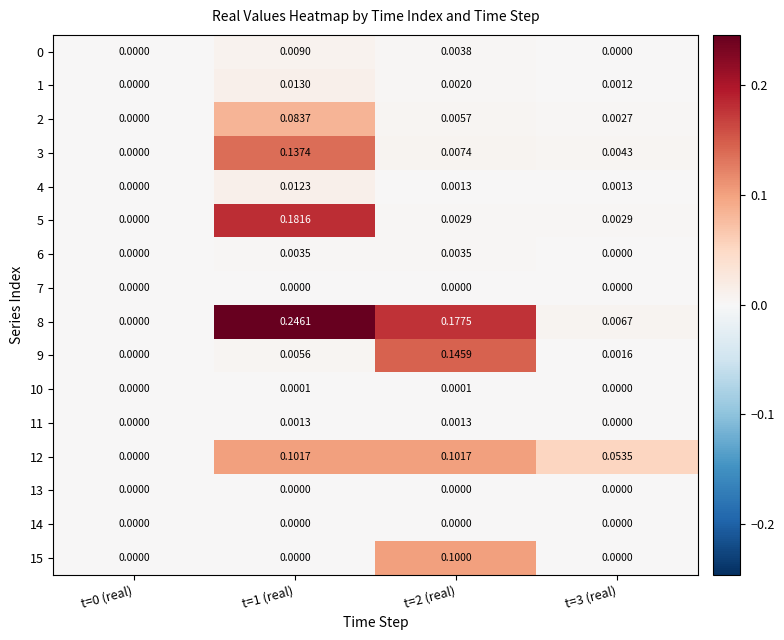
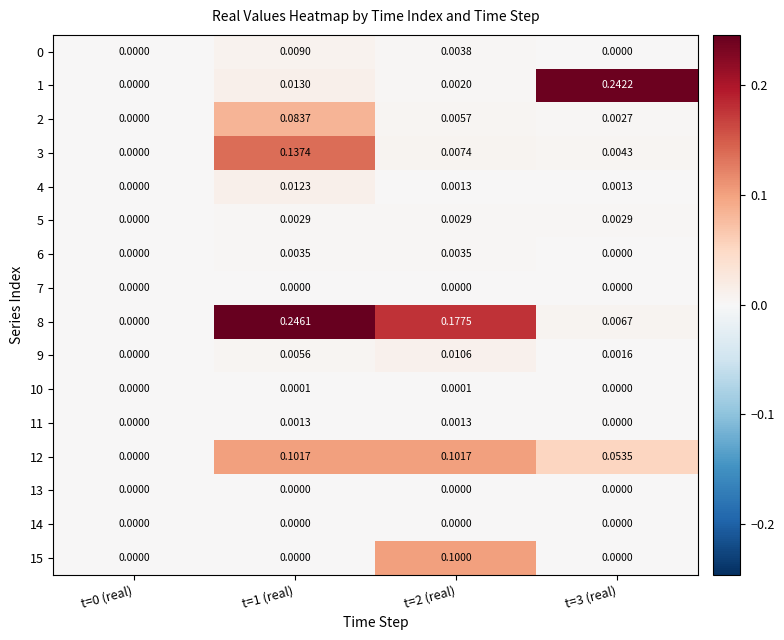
  {
    "0": {
      "t=0 (real)": 0.0000,
      "t=1 (real)": 0.0090,
      "t=2 (real)": 0.0038,
      "t=3 (real)": 0.0000
    },
    "1": {
      "t=0 (real)": 0.0000,
      "t=1 (real)": 0.0130,
      "t=2 (real)": 0.0020,
-     "t=3 (real)": 0.0012
+     "t=3 (real)": 0.2422
    },
    "2": {
      "t=0 (real)": 0.0000,
      "t=1 (real)": 0.0837,
      "t=2 (real)": 0.0057,
      "t=3 (real)": 0.0027
    },
    "3": {
      "t=0 (real)": 0.0000,
      "t=1 (real)": 0.1374,
      "t=2 (real)": 0.0074,
      "t=3 (real)": 0.0043
    },
    "4": {
      "t=0 (real)": 0.0000,
      "t=1 (real)": 0.0123,
      "t=2 (real)": 0.0013,
      "t=3 (real)": 0.0013
    },
    "5": {
      "t=0 (real)": 0.0000,
-     "t=1 (real)": 0.1816,
+     "t=1 (real)": 0.0029,
      "t=2 (real)": 0.0029,
      "t=3 (real)": 0.0029
    },
    "6": {
      "t=0 (real)": 0.0000,
      "t=1 (real)": 0.0035,
      "t=2 (real)": 0.0035,
      "t=3 (real)": 0.0000
    },
    "7": {
      "t=0 (real)": 0.0000,
      "t=1 (real)": 0.0000,
      "t=2 (real)": 0.0000,
      "t=3 (real)": 0.0000
    },
    "8": {
      "t=0 (real)": 0.0000,
      "t=1 (real)": 0.2461,
      "t=2 (real)": 0.1775,
      "t=3 (real)": 0.0067
    },
    "9": {
      "t=0 (real)": 0.0000,
      "t=1 (real)": 0.0056,
-     "t=2 (real)": 0.1459,
+     "t=2 (real)": 0.0106,
      "t=3 (real)": 0.0016
    },
    "10": {
      "t=0 (real)": 0.0000,
      "t=1 (real)": 0.0001,
      "t=2 (real)": 0.0001,
      "t=3 (real)": 0.0000
    },
    "11": {
      "t=0 (real)": 0.0000,
      "t=1 (real)": 0.0013,
      "t=2 (real)": 0.0013,
      "t=3 (real)": 0.0000
    },
    "12": {
      "t=0 (real)": 0.0000,
      "t=1 (real)": 0.1017,
      "t=2 (real)": 0.1017,
      "t=3 (real)": 0.0535
    },
    "13": {
      "t=0 (real)": 0.0000,
      "t=1 (real)": 0.0000,
      "t=2 (real)": 0.0000,
      "t=3 (real)": 0.0000
    },
    "14": {
      "t=0 (real)": 0.0000,
      "t=1 (real)": 0.0000,
      "t=2 (real)": 0.0000,
      "t=3 (real)": 0.0000
    },
    "15": {
      "t=0 (real)": 0.0000,
      "t=1 (real)": 0.0000,
      "t=2 (real)": 0.1000,
      "t=3 (real)": 0.0000
    }
  }
